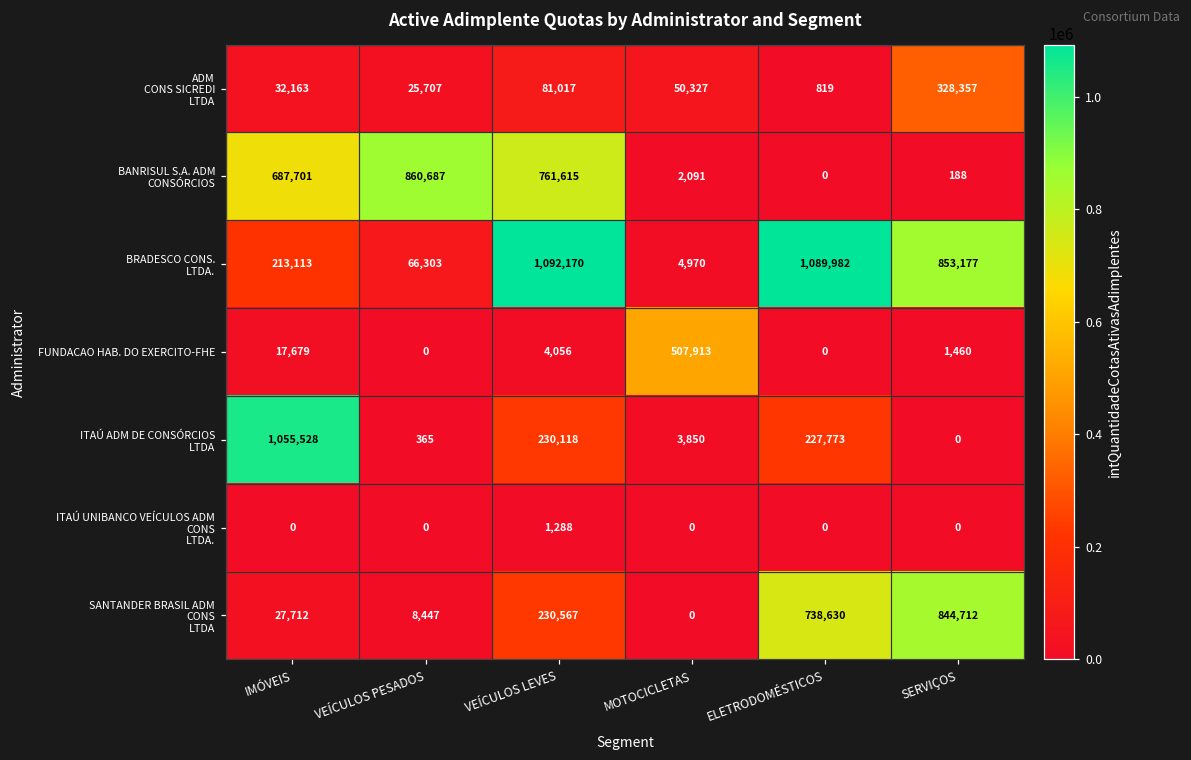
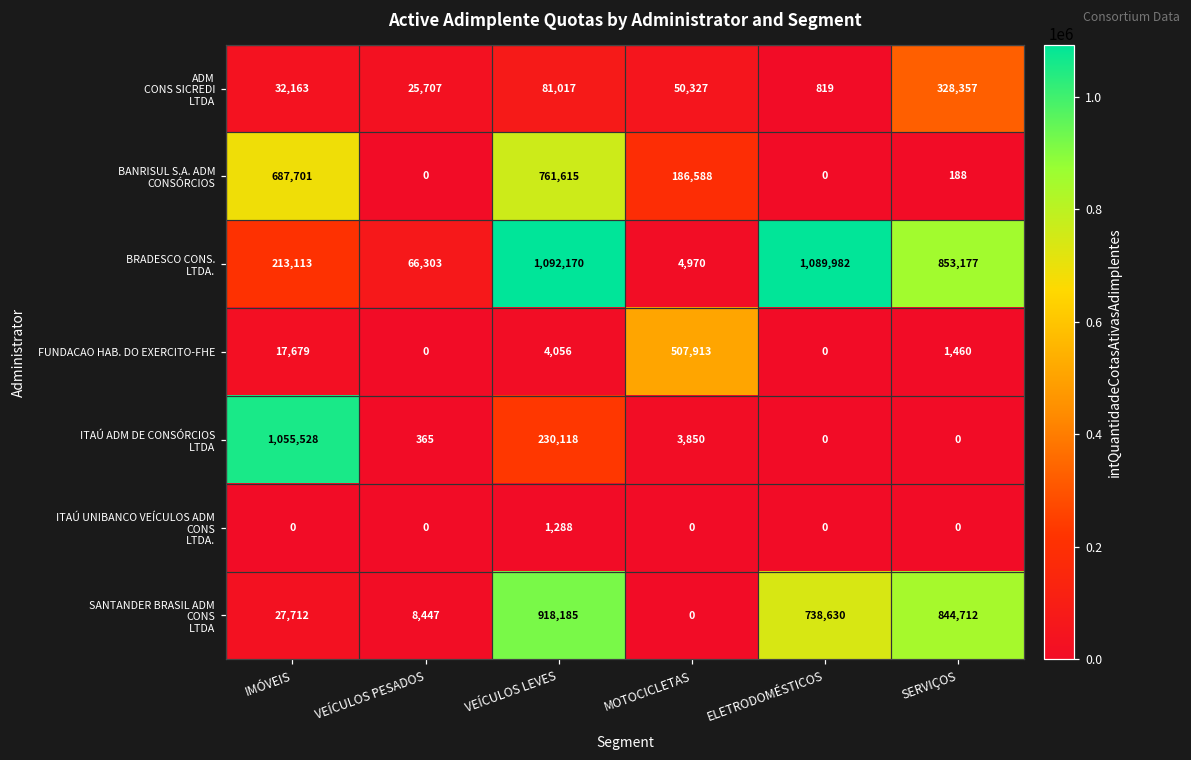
  {
    "ADM CONS SICREDI LTDA": {
      "IMÓVEIS": "32,163",
      "VEÍCULOS PESADOS": "25,707",
      "VEÍCULOS LEVES": "81,017",
      "MOTOCICLETAS": "50,327",
      "ELETRODOMÉSTICOS": "819",
      "SERVIÇOS": "328,357"
    },
    "BANRISUL S.A. ADM CONSÓRCIOS": {
      "IMÓVEIS": "687,701",
-     "VEÍCULOS PESADOS": "860,687",
+     "VEÍCULOS PESADOS": "0",
      "VEÍCULOS LEVES": "761,615",
-     "MOTOCICLETAS": "2,091",
+     "MOTOCICLETAS": "186,588",
      "ELETRODOMÉSTICOS": "0",
      "SERVIÇOS": "188"
    },
    "BRADESCO CONS. LTDA.": {
      "IMÓVEIS": "213,113",
      "VEÍCULOS PESADOS": "66,303",
      "VEÍCULOS LEVES": "1,092,170",
      "MOTOCICLETAS": "4,970",
      "ELETRODOMÉSTICOS": "1,089,982",
      "SERVIÇOS": "853,177"
    },
    "FUNDACAO HAB. DO EXERCITO-FHE": {
      "IMÓVEIS": "17,679",
      "VEÍCULOS PESADOS": "0",
      "VEÍCULOS LEVES": "4,056",
      "MOTOCICLETAS": "507,913",
      "ELETRODOMÉSTICOS": "0",
      "SERVIÇOS": "1,460"
    },
    "ITAÚ ADM DE CONSÓRCIOS LTDA": {
      "IMÓVEIS": "1,055,528",
      "VEÍCULOS PESADOS": "365",
      "VEÍCULOS LEVES": "230,118",
      "MOTOCICLETAS": "3,850",
-     "ELETRODOMÉSTICOS": "227,773",
+     "ELETRODOMÉSTICOS": "0",
      "SERVIÇOS": "0"
    },
    "ITAÚ UNIBANCO VEÍCULOS ADM CONS LTDA.": {
      "IMÓVEIS": "0",
      "VEÍCULOS PESADOS": "0",
      "VEÍCULOS LEVES": "1,288",
      "MOTOCICLETAS": "0",
      "ELETRODOMÉSTICOS": "0",
      "SERVIÇOS": "0"
    },
    "SANTANDER BRASIL ADM CONS LTDA": {
      "IMÓVEIS": "27,712",
      "VEÍCULOS PESADOS": "8,447",
-     "VEÍCULOS LEVES": "230,567",
+     "VEÍCULOS LEVES": "918,185",
      "MOTOCICLETAS": "0",
      "ELETRODOMÉSTICOS": "738,630",
      "SERVIÇOS": "844,712"
    }
  }
